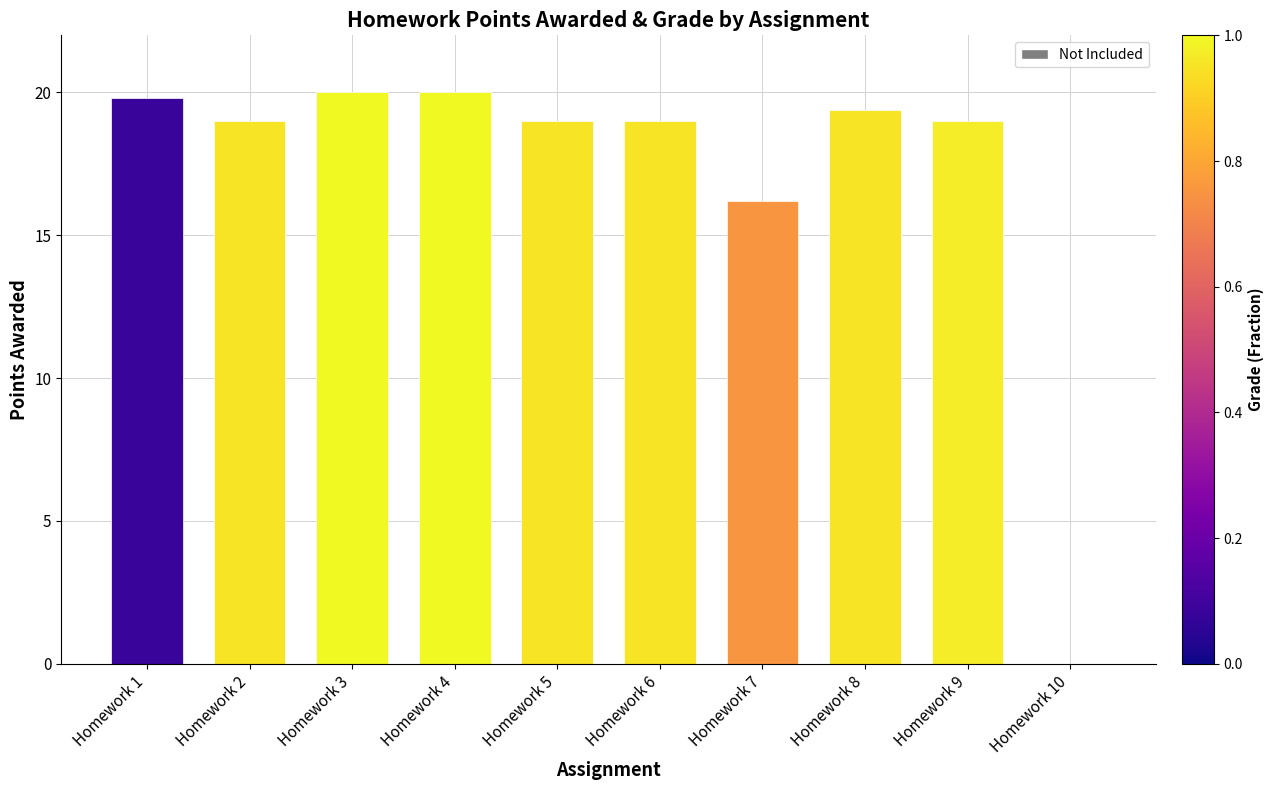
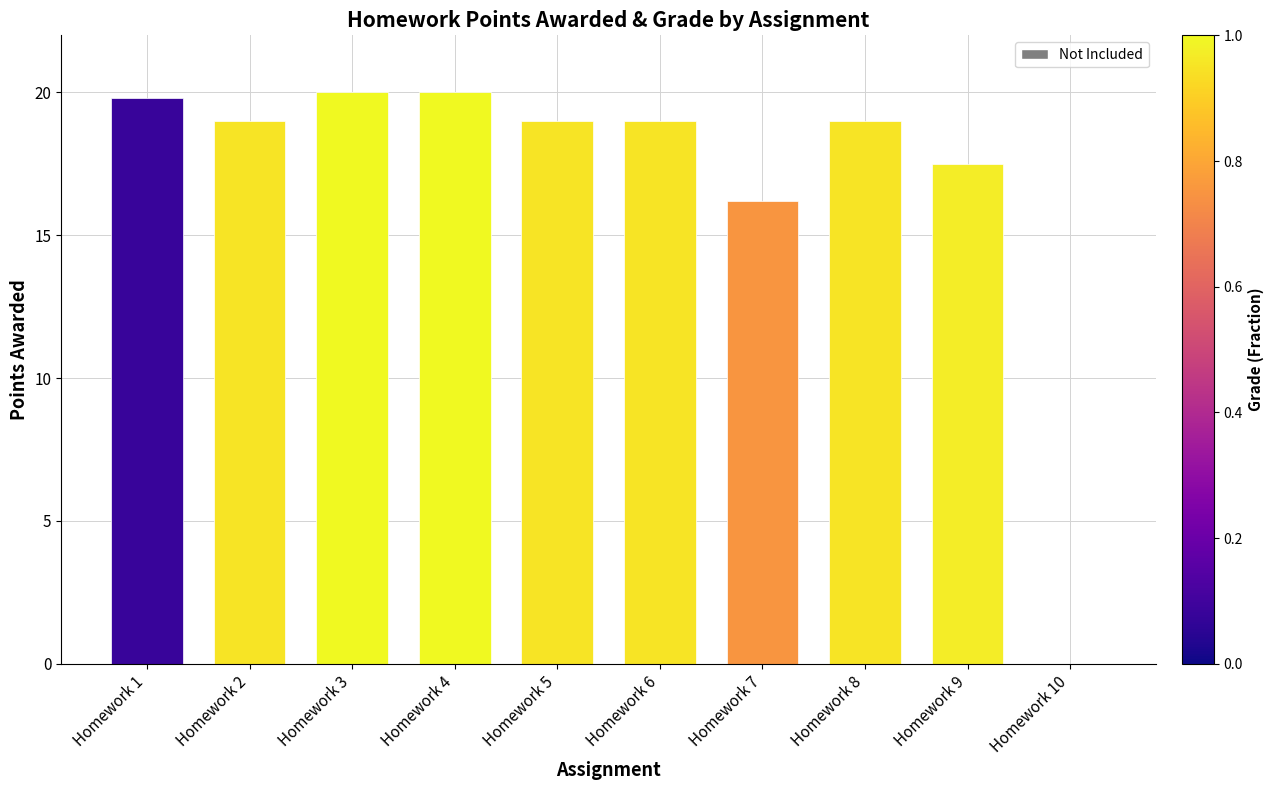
  {
    "Homework 1": 19.8,
    "Homework 2": 19.0,
    "Homework 3": 20.0,
    "Homework 4": 20.0,
    "Homework 5": 19.0,
    "Homework 6": 19.0,
    "Homework 7": 16.2,
-   "Homework 8": 19.4,
-   "Homework 9": 19.0,
+   "Homework 8": 19.0,
+   "Homework 9": 17.5,
    "Homework 10": 0.0
  }
